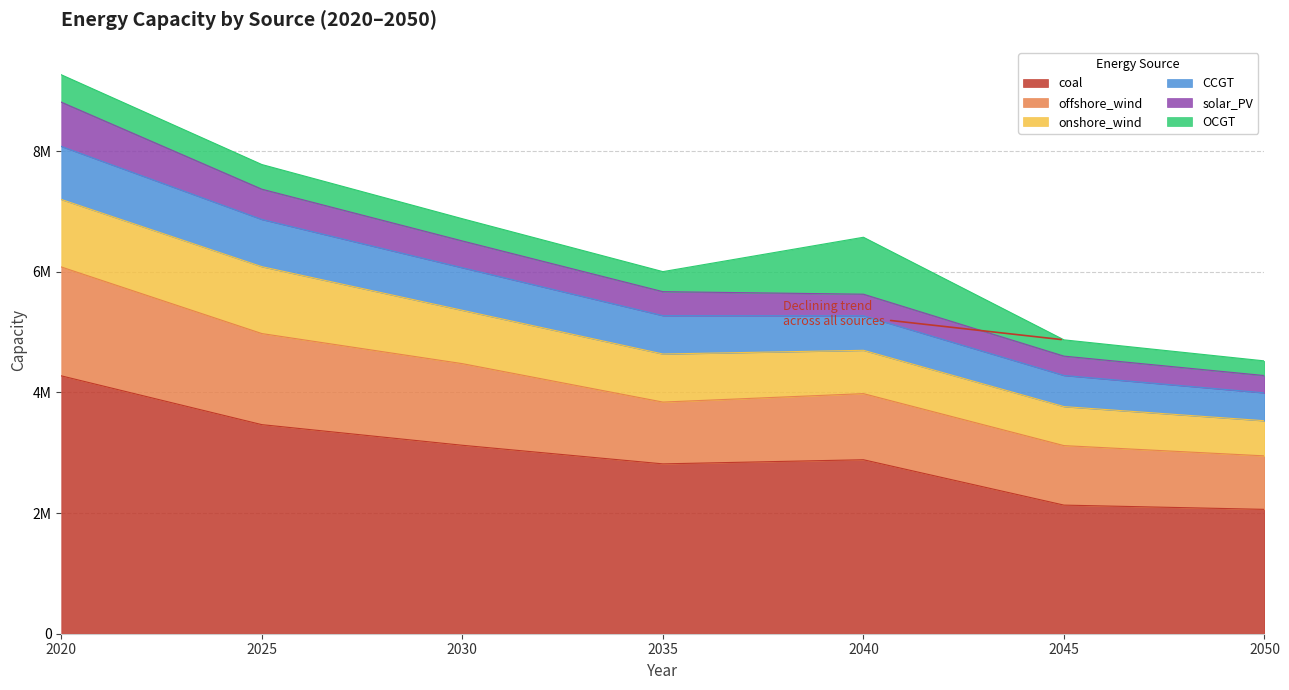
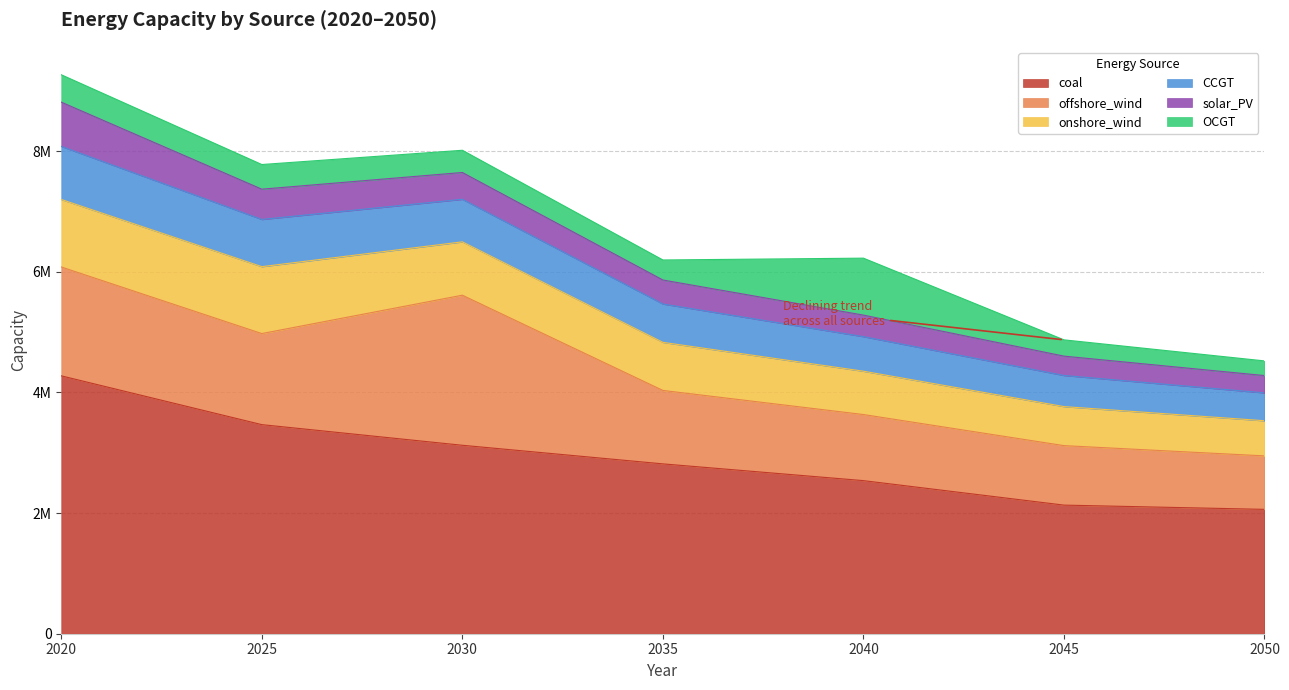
  {
    "coal": {
      "2020": 4300000,
      "2025": 3500000,
      "2030": 3100000,
      "2035": 2800000,
-     "2040": 2900000,
+     "2040": 2500000,
      "2045": 2100000,
      "2050": 2100000
    },
    "offshore_wind": {
      "2020": 1800000,
      "2025": 1500000,
-     "2030": 1400000,
-     "2035": 1000000,
+     "2030": 2500000,
+     "2035": 1200000,
      "2040": 1100000,
      "2045": 1000000,
      "2050": 900000
    },
    "onshore_wind": {
      "2020": 1100000,
      "2025": 1100000,
      "2030": 900000,
      "2035": 800000,
      "2040": 700000,
      "2045": 600000,
      "2050": 600000
    },
    "CCGT": {
      "2020": 900000,
      "2025": 800000,
      "2030": 700000,
      "2035": 600000,
      "2040": 600000,
      "2045": 500000,
      "2050": 500000
    },
    "solar_PV": {
      "2020": 700000,
      "2025": 500000,
      "2030": 400000,
      "2035": 400000,
      "2040": 400000,
      "2045": 300000,
      "2050": 300000
    },
    "OCGT": {
      "2020": 500000,
      "2025": 400000,
      "2030": 400000,
      "2035": 300000,
      "2040": 900000,
      "2045": 300000,
      "2050": 200000
    }
  }
